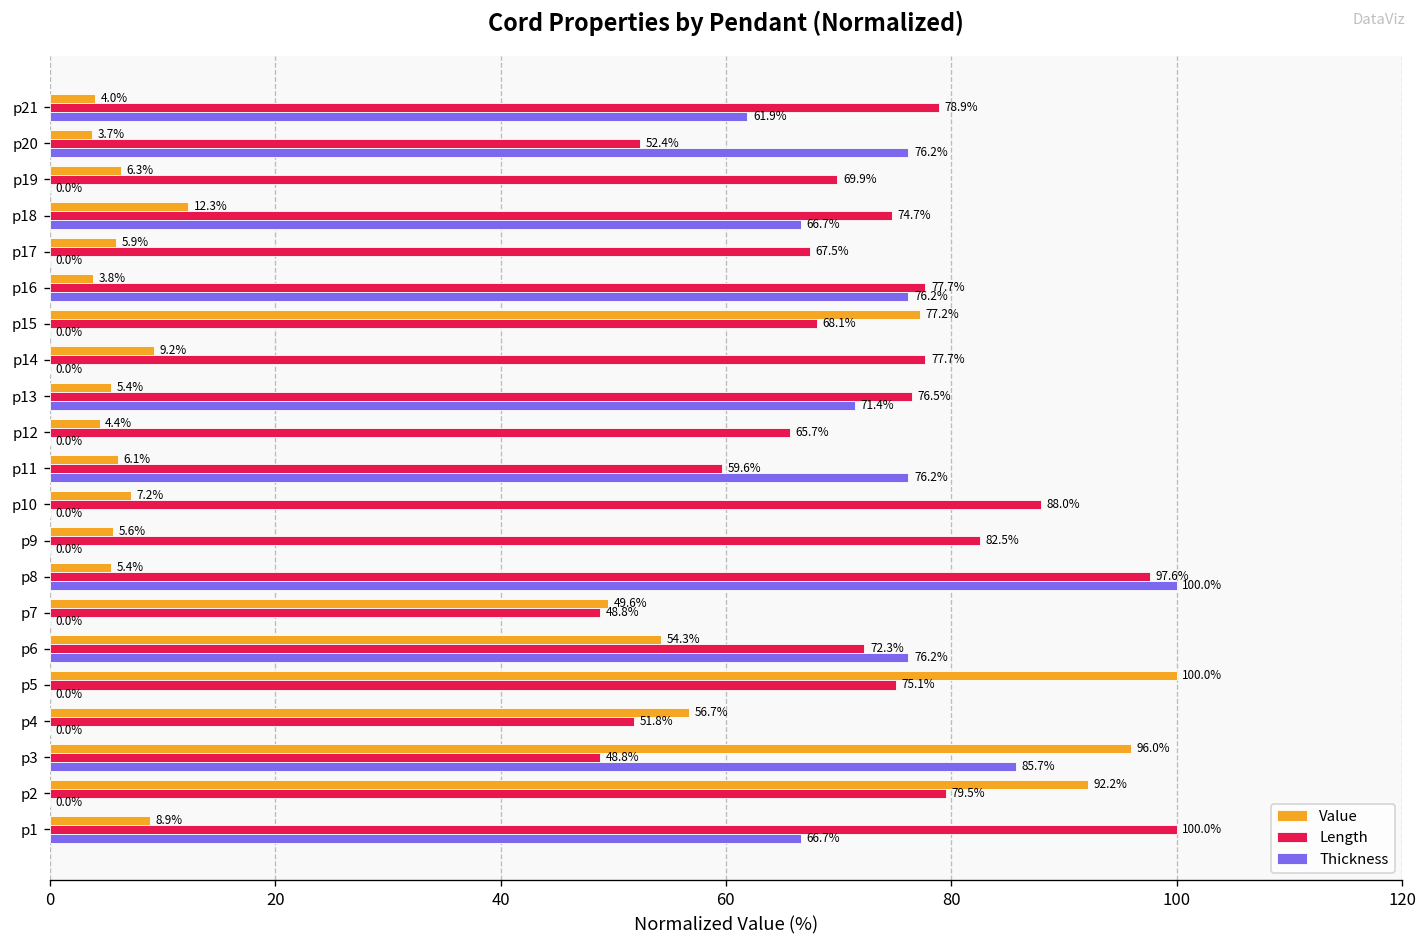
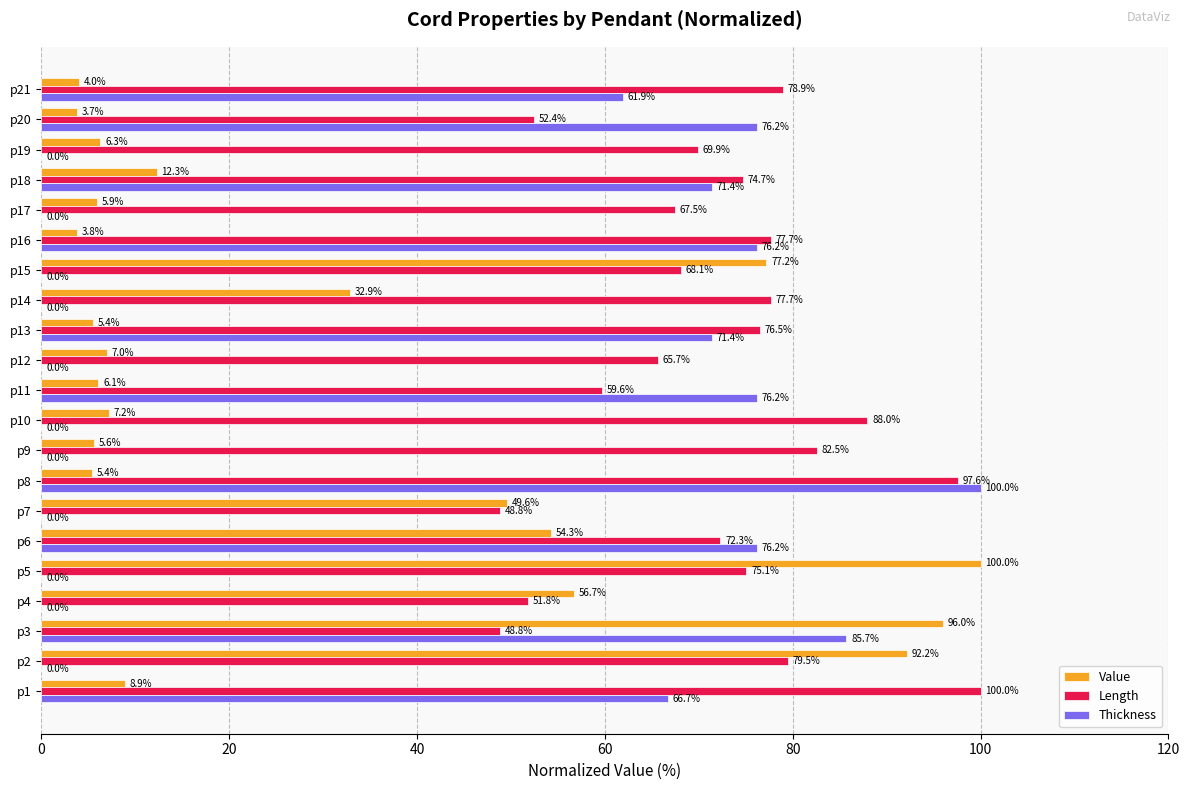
  {
    "Value": {
      "p21": "4.0%",
      "p20": "3.7%",
      "p19": "6.3%",
      "p18": "12.3%",
      "p17": "5.9%",
      "p16": "3.8%",
      "p15": "77.2%",
-     "p14": "9.2%",
+     "p14": "32.9%",
      "p13": "5.4%",
-     "p12": "4.4%",
+     "p12": "7.0%",
      "p11": "6.1%",
      "p10": "7.2%",
      "p9": "5.6%",
      "p8": "5.4%",
      "p6": "54.3%",
      "p5": "100.0%",
      "p4": "56.7%",
      "p3": "96.0%",
      "p2": "92.2%",
      "p1": "8.9%"
    },
    "Length": {
      "p21": "78.9%",
      "p20": "52.4%",
      "p19": "69.9%",
      "p18": "74.7%",
      "p17": "67.5%",
      "p16": "77.7%",
      "p15": "68.1%",
      "p14": "77.7%",
      "p13": "76.5%",
      "p12": "65.7%",
      "p11": "59.6%",
      "p10": "88.0%",
      "p9": "82.5%",
      "p8": "97.6%",
      "p6": "72.3%",
      "p5": "75.1%",
      "p4": "51.8%",
      "p3": "48.8%",
      "p2": "79.5%",
      "p1": "100.0%"
    },
    "Thickness": {
      "p21": "61.9%",
      "p20": "76.2%",
      "p19": "0.0%",
-     "p18": "66.7%",
+     "p18": "71.4%",
      "p17": "0.0%",
      "p16": "76.2%",
      "p15": "0.0%",
      "p14": "0.0%",
      "p13": "71.4%",
      "p12": "0.0%",
      "p11": "76.2%",
      "p10": "0.0%",
      "p9": "0.0%",
      "p8": "100.0%",
      "p7": "0.0%",
      "p6": "76.2%",
      "p5": "0.0%",
      "p4": "0.0%",
      "p3": "85.7%",
      "p2": "0.0%",
      "p1": "66.7%"
    }
  }
